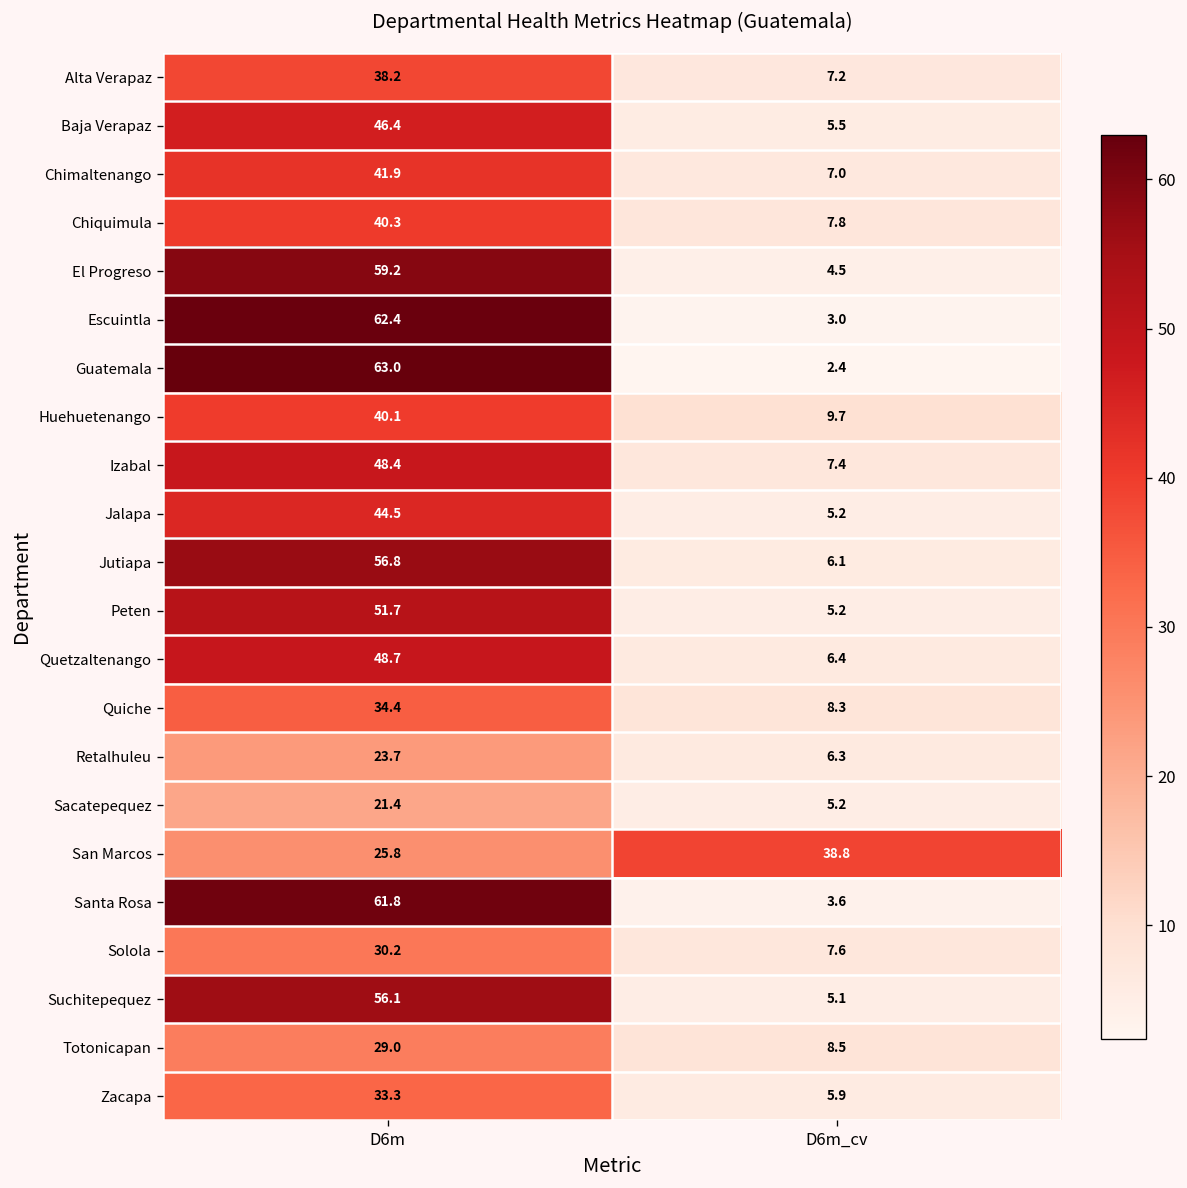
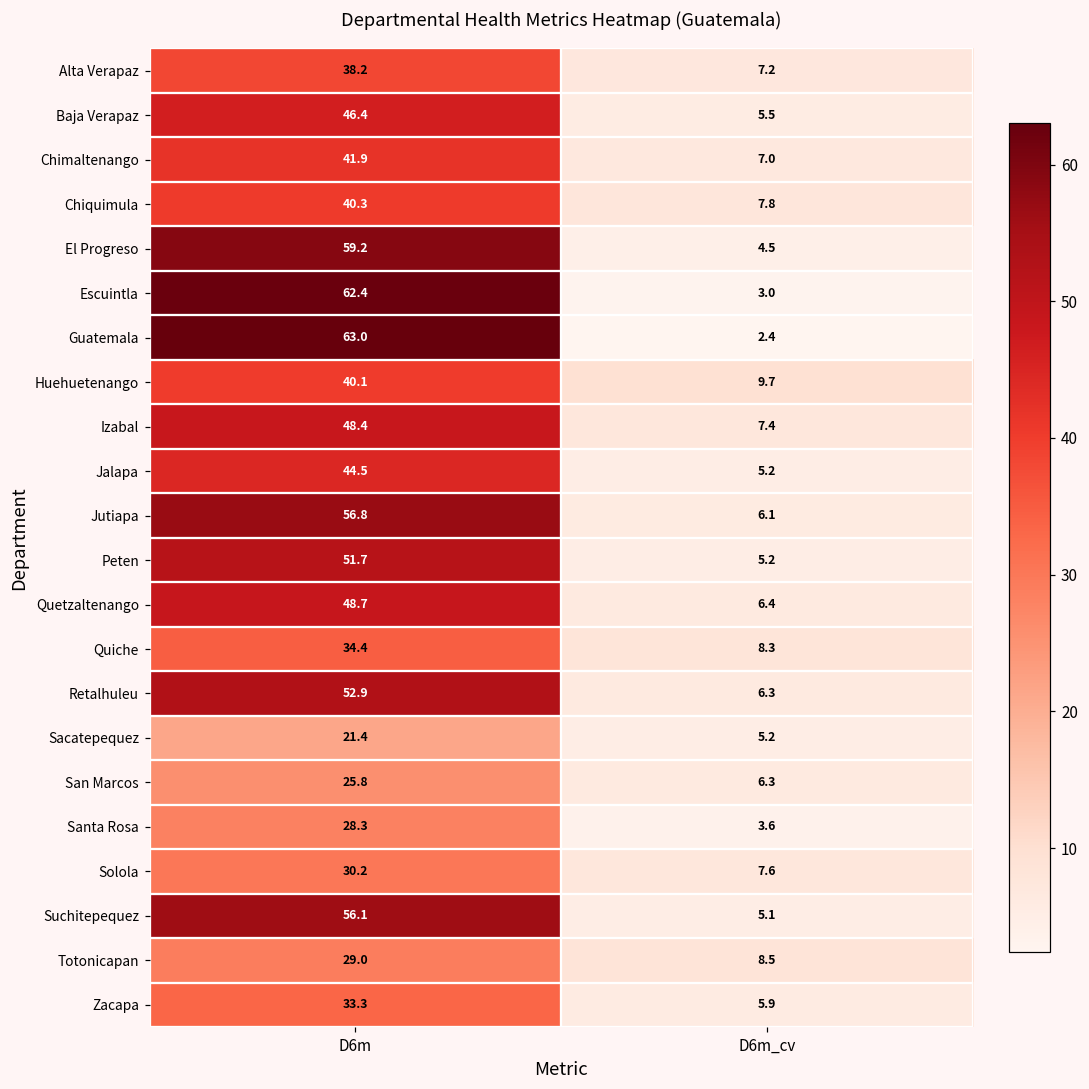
  {
    "Alta Verapaz": {
      "D6m": 38.2,
      "D6m_cv": 7.2
    },
    "Baja Verapaz": {
      "D6m": 46.4,
      "D6m_cv": 5.5
    },
    "Chimaltenango": {
      "D6m": 41.9,
      "D6m_cv": 7.0
    },
    "Chiquimula": {
      "D6m": 40.3,
      "D6m_cv": 7.8
    },
    "El Progreso": {
      "D6m": 59.2,
      "D6m_cv": 4.5
    },
    "Escuintla": {
      "D6m": 62.4,
      "D6m_cv": 3.0
    },
    "Guatemala": {
      "D6m": 63.0,
      "D6m_cv": 2.4
    },
    "Huehuetenango": {
      "D6m": 40.1,
      "D6m_cv": 9.7
    },
    "Izabal": {
      "D6m": 48.4,
      "D6m_cv": 7.4
    },
    "Jalapa": {
      "D6m": 44.5,
      "D6m_cv": 5.2
    },
    "Jutiapa": {
      "D6m": 56.8,
      "D6m_cv": 6.1
    },
    "Peten": {
      "D6m": 51.7,
      "D6m_cv": 5.2
    },
    "Quetzaltenango": {
      "D6m": 48.7,
      "D6m_cv": 6.4
    },
    "Quiche": {
      "D6m": 34.4,
      "D6m_cv": 8.3
    },
    "Retalhuleu": {
-     "D6m": 23.7,
+     "D6m": 52.9,
      "D6m_cv": 6.3
    },
    "Sacatepequez": {
      "D6m": 21.4,
      "D6m_cv": 5.2
    },
    "San Marcos": {
      "D6m": 25.8,
-     "D6m_cv": 38.8
+     "D6m_cv": 6.3
    },
    "Santa Rosa": {
-     "D6m": 61.8,
+     "D6m": 28.3,
      "D6m_cv": 3.6
    },
    "Solola": {
      "D6m": 30.2,
      "D6m_cv": 7.6
    },
    "Suchitepequez": {
      "D6m": 56.1,
      "D6m_cv": 5.1
    },
    "Totonicapan": {
      "D6m": 29.0,
      "D6m_cv": 8.5
    },
    "Zacapa": {
      "D6m": 33.3,
      "D6m_cv": 5.9
    }
  }
